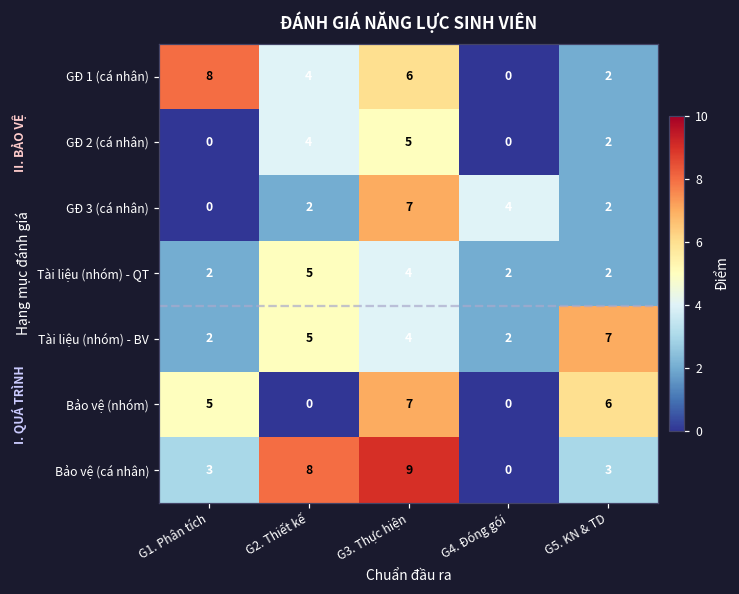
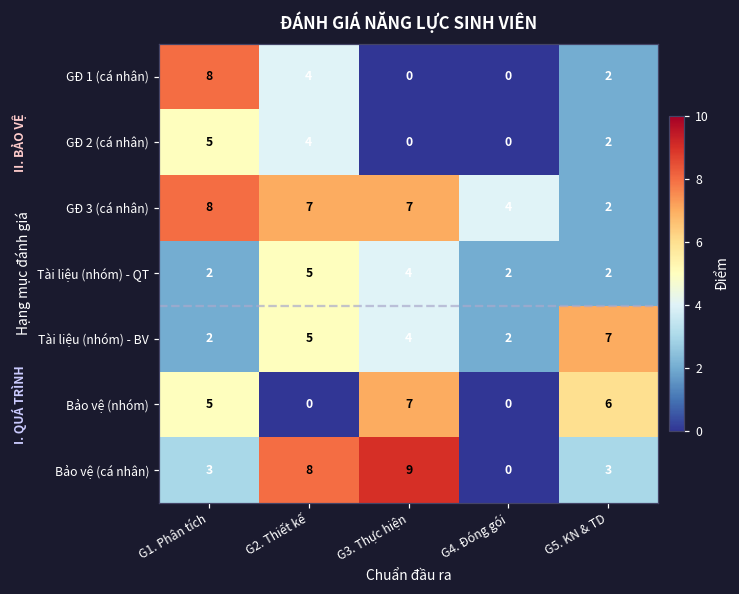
  {
    "GĐ 1 (cá nhân)": {
      "G1. Phân tích": 8,
-     "G3. Thực hiện": 6,
+     "G3. Thực hiện": 0,
      "G4. Đóng gói": 0,
      "G5. KN & TD": 2
    },
    "GĐ 2 (cá nhân)": {
-     "G1. Phân tích": 0,
-     "G3. Thực hiện": 5,
+     "G1. Phân tích": 5,
+     "G3. Thực hiện": 0,
      "G4. Đóng gói": 0,
      "G5. KN & TD": 2
    },
    "GĐ 3 (cá nhân)": {
-     "G1. Phân tích": 0,
-     "G2. Thiết kế": 2,
+     "G1. Phân tích": 8,
+     "G2. Thiết kế": 7,
      "G3. Thực hiện": 7,
      "G5. KN & TD": 2
    },
    "Tài liệu (nhóm) - QT": {
      "G1. Phân tích": 2,
      "G2. Thiết kế": 5,
      "G4. Đóng gói": 2,
      "G5. KN & TD": 2
    },
    "Tài liệu (nhóm) - BV": {
      "G1. Phân tích": 2,
      "G2. Thiết kế": 5,
      "G4. Đóng gói": 2,
      "G5. KN & TD": 7
    },
    "Bảo vệ (nhóm)": {
      "G1. Phân tích": 5,
      "G2. Thiết kế": 0,
      "G3. Thực hiện": 7,
      "G4. Đóng gói": 0,
      "G5. KN & TD": 6
    },
    "Bảo vệ (cá nhân)": {
      "G1. Phân tích": 3,
      "G2. Thiết kế": 8,
      "G3. Thực hiện": 9,
      "G4. Đóng gói": 0,
      "G5. KN & TD": 3
    }
  }
